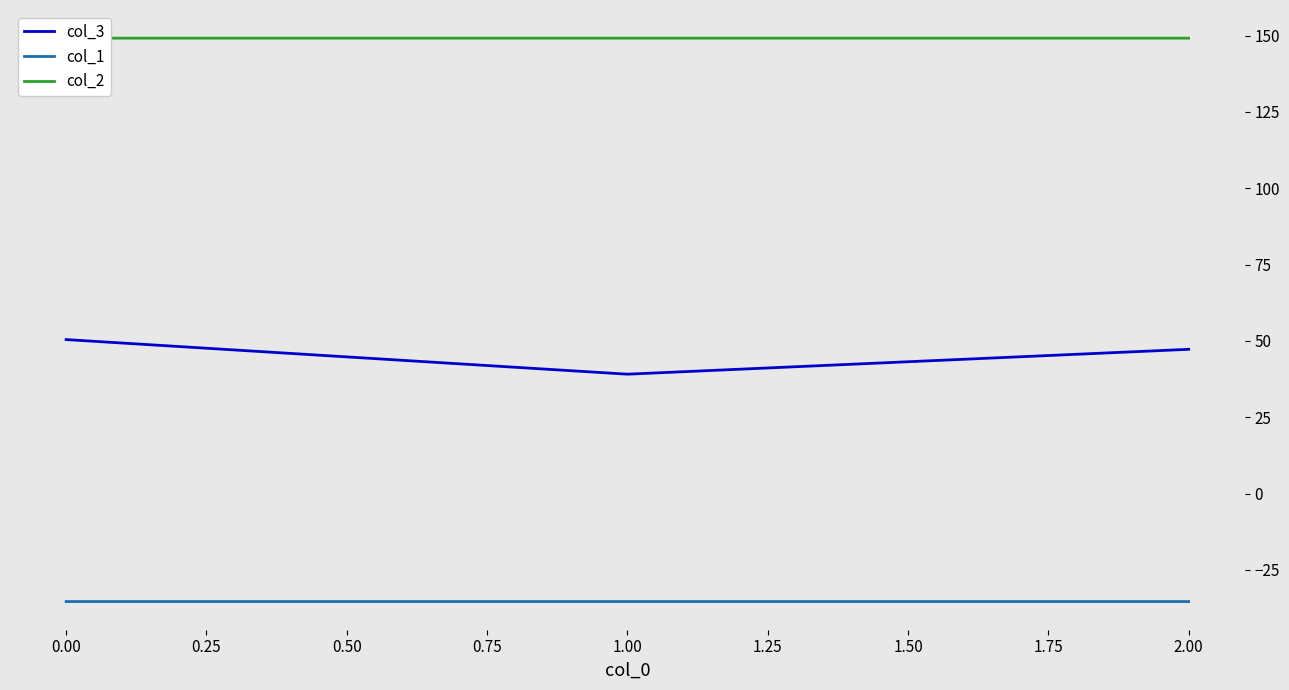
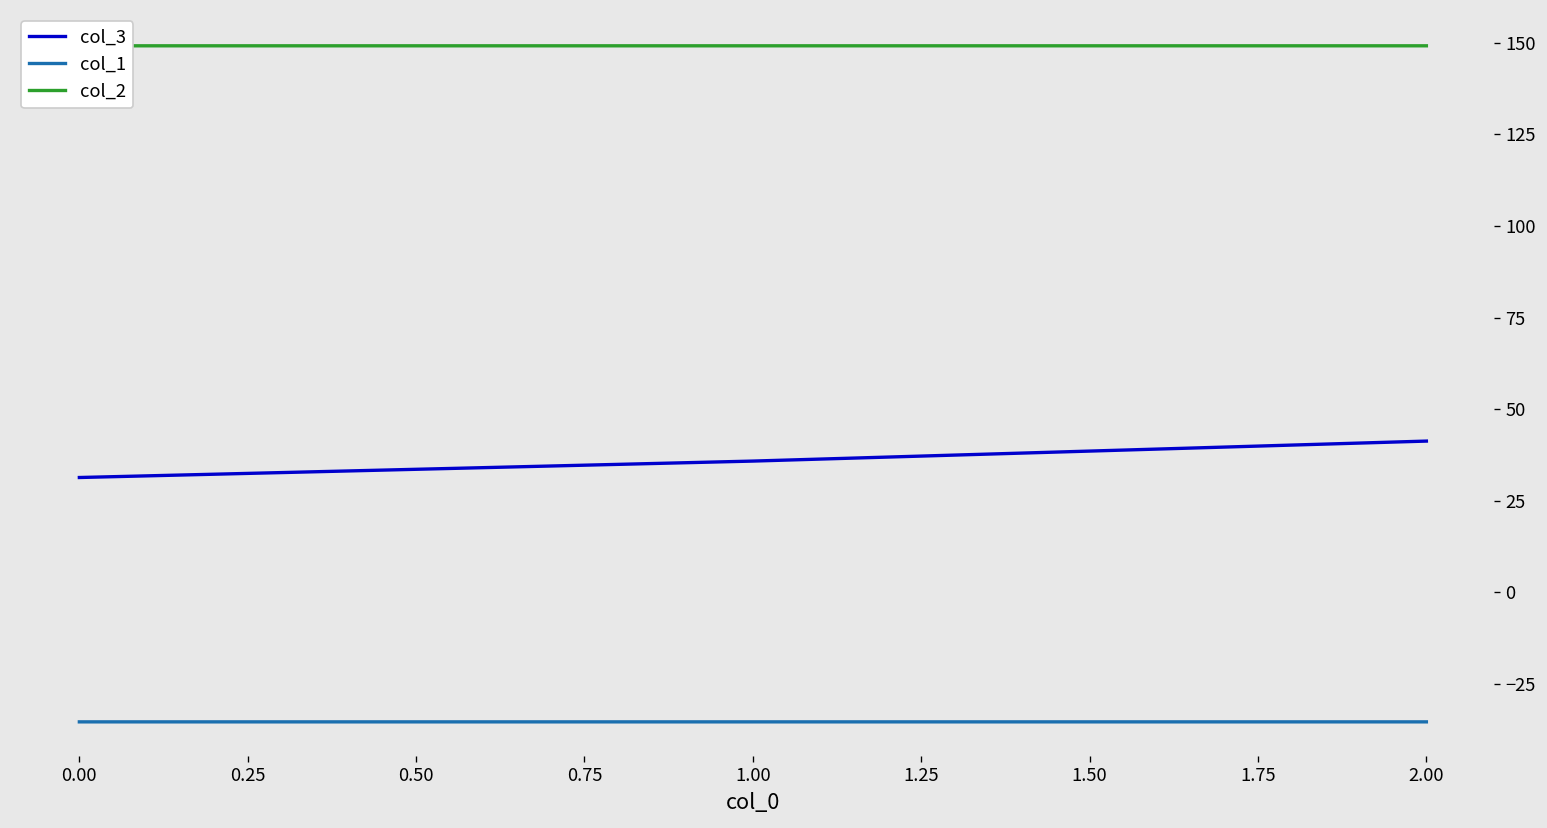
  {
    "col_3": {
-     "0.00": 50,
-     "1.00": 39,
-     "2.00": 47
+     "0.00": 31,
+     "1.00": 36,
+     "2.00": 41
    },
    "col_1": {
      "0.00": -35,
      "1.00": -35,
      "2.00": -35
    },
    "col_2": {
      "1.00": 149,
      "2.00": 149
    }
  }
